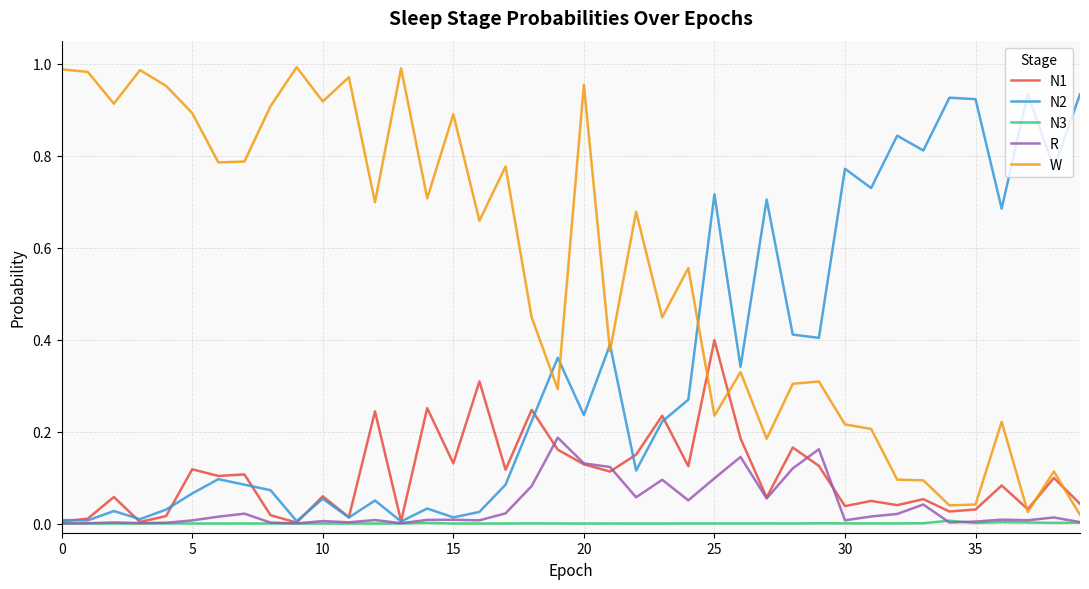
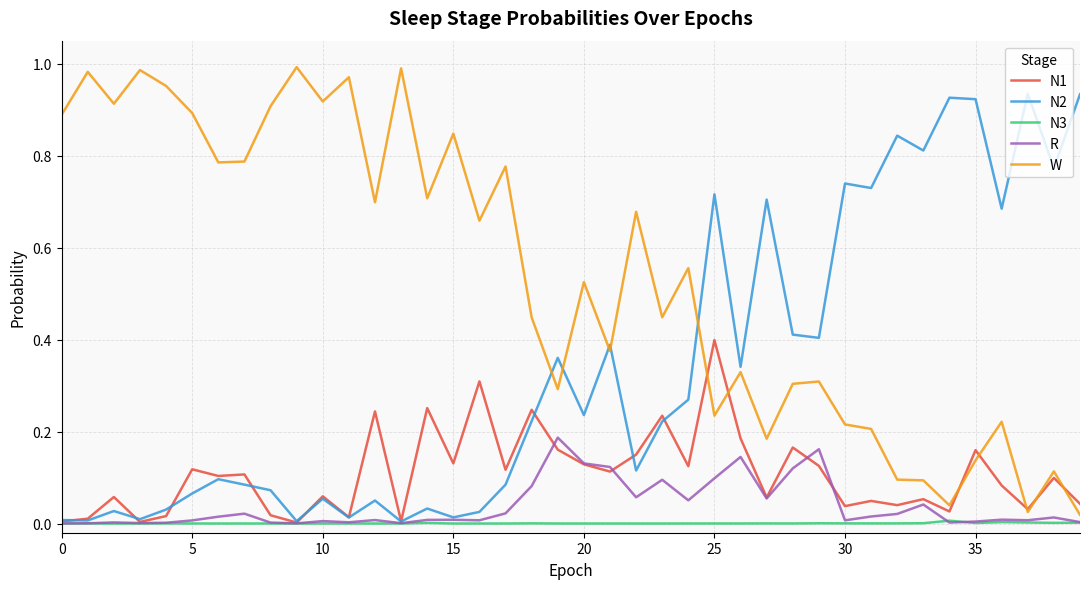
  {
    "N1": {
      "5": 0.12,
      "15": 0.13,
      "25": 0.40,
      "30": 0.04,
-     "35": 0.03
+     "35": 0.16
    },
    "N2": {
      "5": 0.07,
      "20": 0.24,
      "25": 0.72,
-     "30": 0.77,
+     "30": 0.74,
      "35": 0.92
    },
    "N3": {
      "5": 0.00,
      "15": 0.00,
      "20": 0.00,
      "25": 0.00,
      "30": 0.00
    },
    "R": {
      "5": 0.01,
      "25": 0.10,
      "30": 0.01
    },
    "W": {
-     "0": 0.99,
+     "0": 0.89,
      "5": 0.89,
      "10": 0.92,
-     "15": 0.89,
-     "20": 0.95,
+     "15": 0.85,
+     "20": 0.52,
      "25": 0.23,
      "30": 0.22,
-     "35": 0.04
+     "35": 0.14
    }
  }
